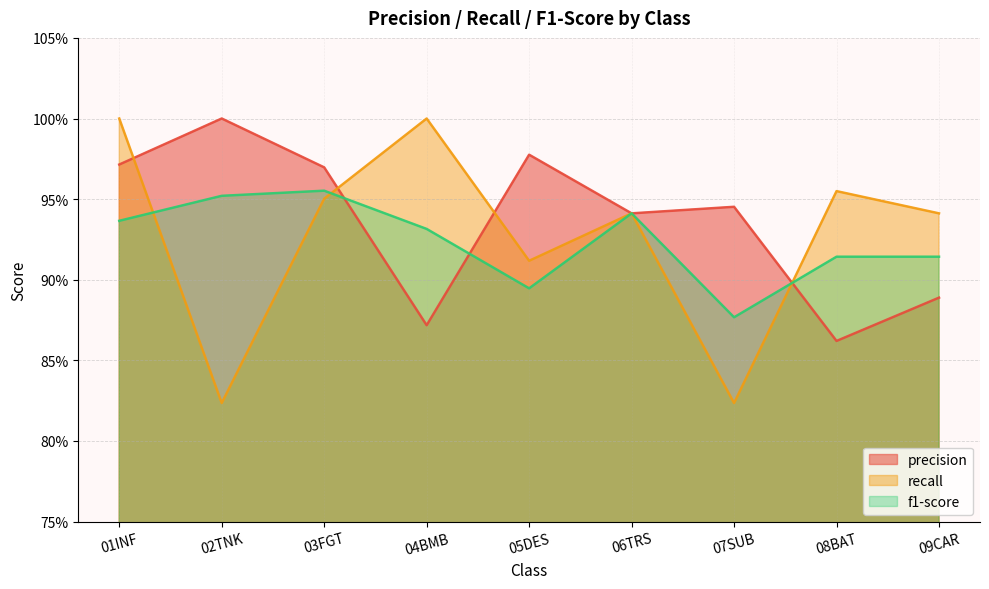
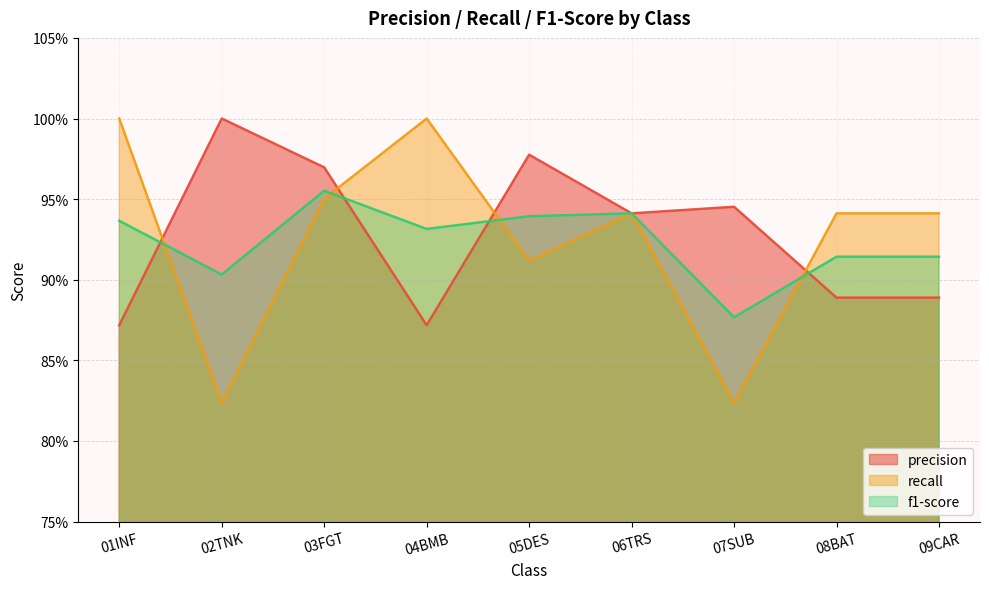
  {
    "precision": {
-     "01INF": "97.1%",
+     "01INF": "87.2%",
      "02TNK": "100.0%",
      "03FGT": "97.0%",
      "04BMB": "87.2%",
      "05DES": "97.8%",
      "07SUB": "94.5%",
-     "08BAT": "86.2%",
+     "08BAT": "88.9%",
      "09CAR": "88.9%"
    },
    "recall": {
      "01INF": "100.0%",
      "02TNK": "82.4%",
      "03FGT": "95.0%",
      "04BMB": "100.0%",
      "05DES": "91.2%",
      "07SUB": "82.4%",
-     "08BAT": "95.5%",
+     "08BAT": "94.1%",
      "09CAR": "94.1%"
    },
    "f1-score": {
      "01INF": "93.7%",
-     "02TNK": "95.2%",
+     "02TNK": "90.3%",
      "03FGT": "95.5%",
      "04BMB": "93.2%",
-     "05DES": "89.5%",
+     "05DES": "93.9%",
      "07SUB": "87.7%",
      "08BAT": "91.4%",
      "09CAR": "91.4%"
    }
  }
